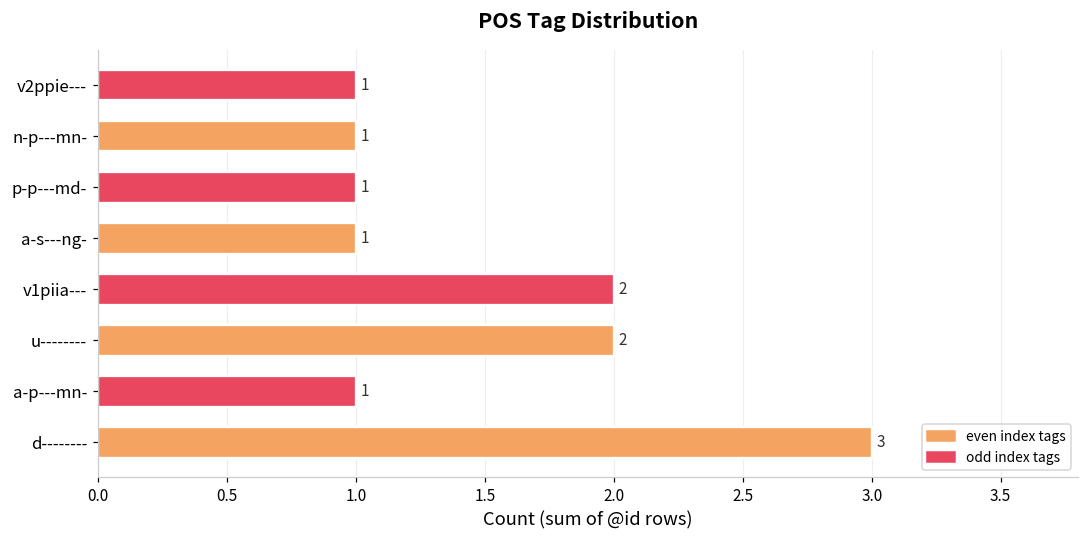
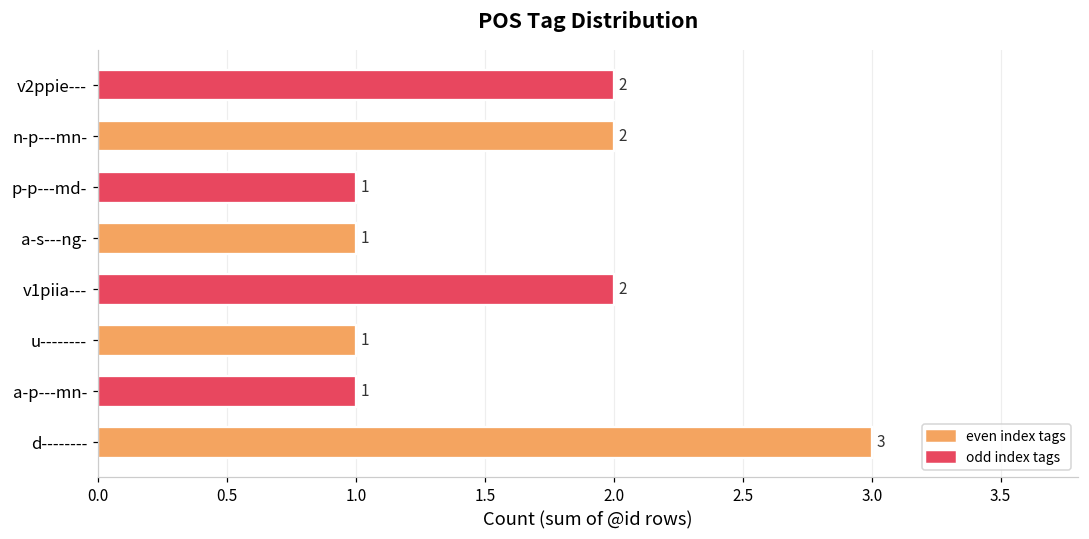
  {
-   "v2ppie---": 1,
-   "n-p---mn-": 1,
+   "v2ppie---": 2,
+   "n-p---mn-": 2,
    "p-p---md-": 1,
    "a-s---ng-": 1,
    "v1piia---": 2,
-   "u--------": 2,
+   "u--------": 1,
    "a-p---mn-": 1,
    "d--------": 3
  }
